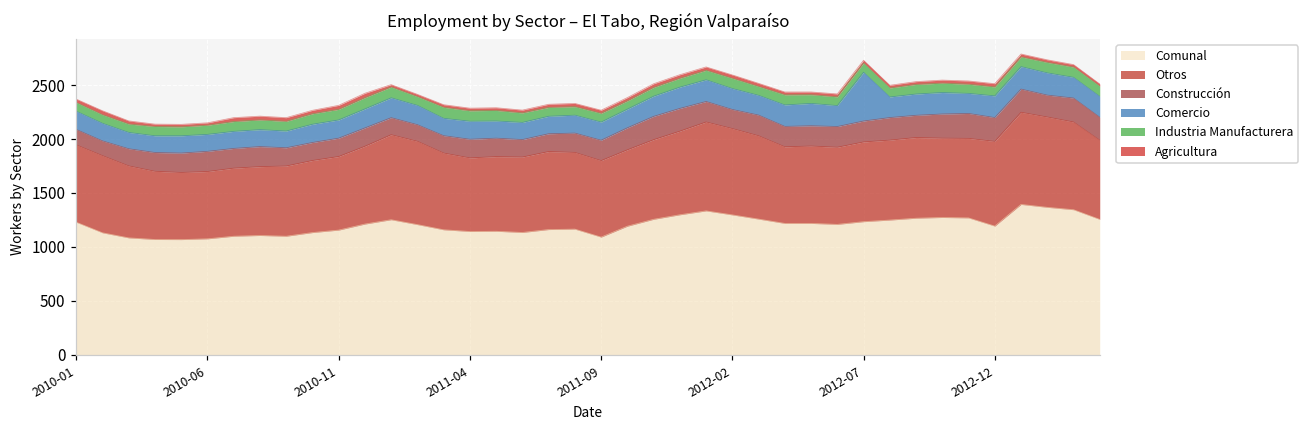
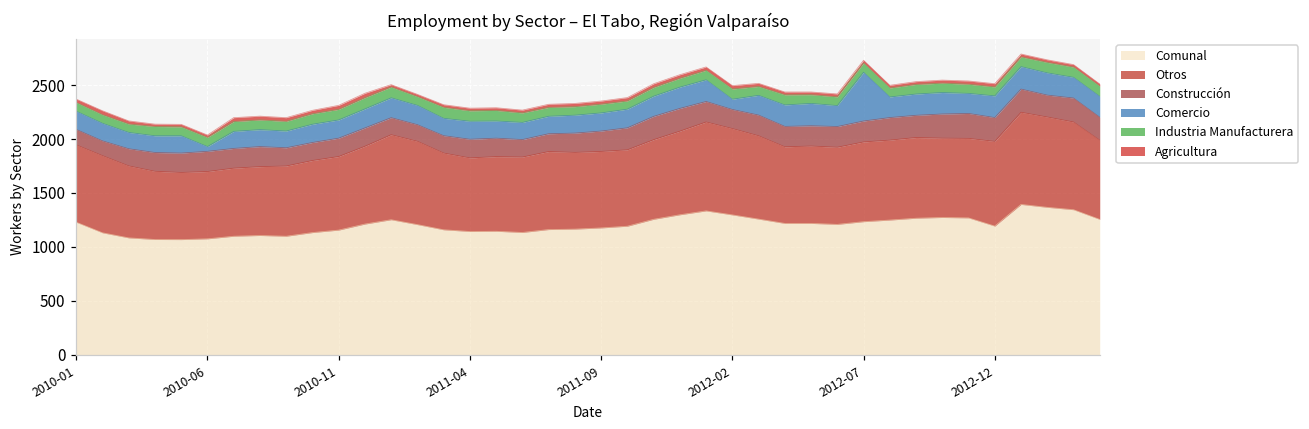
  {
    "Comunal": {
      "2010-01": 1200,
      "2010-06": 1100,
      "2010-11": 1200,
      "2011-04": 1100,
-     "2011-09": 1100,
+     "2011-09": 1200,
      "2012-02": 1300,
      "2012-07": 1200,
      "2012-12": 1200
    },
    "Comercio": {
      "2010-01": 200,
-     "2010-06": 200,
+     "2010-06": 0,
      "2010-11": 200,
      "2011-04": 200,
      "2011-09": 200,
-     "2012-02": 200,
+     "2012-02": 100,
      "2012-07": 500,
      "2012-12": 200
    },
    "Industria Manufacturera": {
      "2010-01": 100,
      "2010-11": 100,
      "2011-09": 100,
      "2012-02": 100,
      "2012-12": 100
    }
  }
